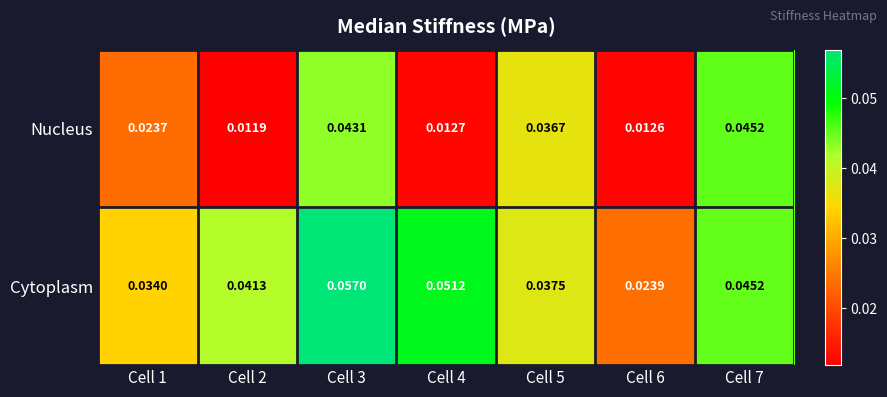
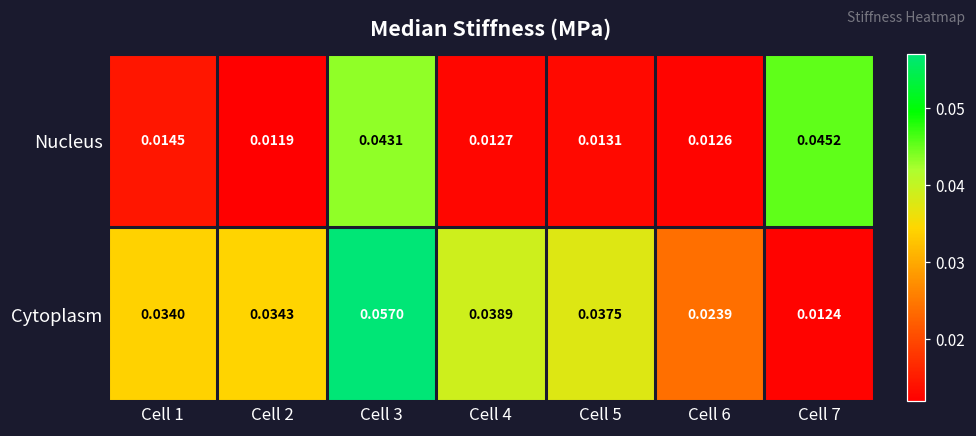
  {
    "Nucleus": {
-     "Cell 1": 0.0237,
+     "Cell 1": 0.0145,
      "Cell 2": 0.0119,
      "Cell 3": 0.0431,
      "Cell 4": 0.0127,
-     "Cell 5": 0.0367,
+     "Cell 5": 0.0131,
      "Cell 6": 0.0126,
      "Cell 7": 0.0452
    },
    "Cytoplasm": {
      "Cell 1": 0.0340,
-     "Cell 2": 0.0413,
+     "Cell 2": 0.0343,
      "Cell 3": 0.0570,
-     "Cell 4": 0.0512,
+     "Cell 4": 0.0389,
      "Cell 5": 0.0375,
      "Cell 6": 0.0239,
-     "Cell 7": 0.0452
+     "Cell 7": 0.0124
    }
  }
